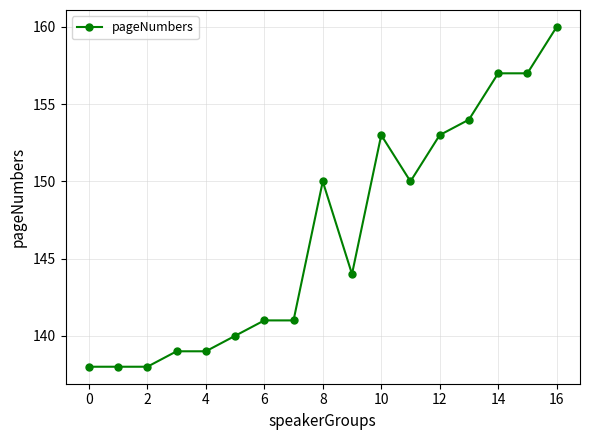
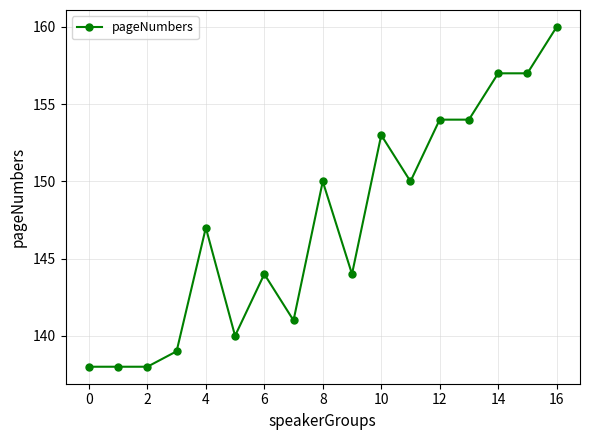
  {
    "0": 138,
    "2": 138,
-   "4": 139,
-   "6": 141,
+   "4": 147,
+   "6": 144,
    "8": 150,
    "10": 153,
-   "12": 153,
+   "12": 154,
    "14": 157,
    "16": 160
  }
